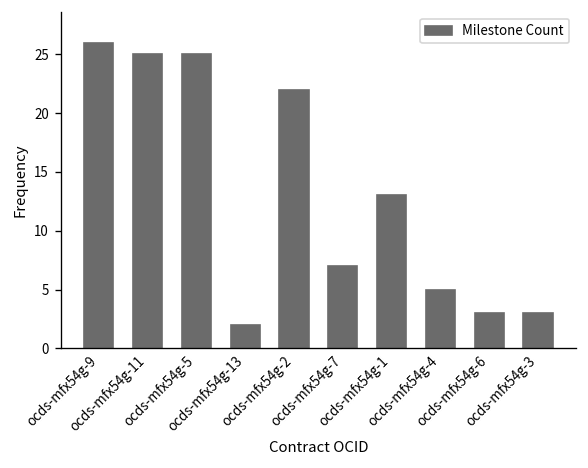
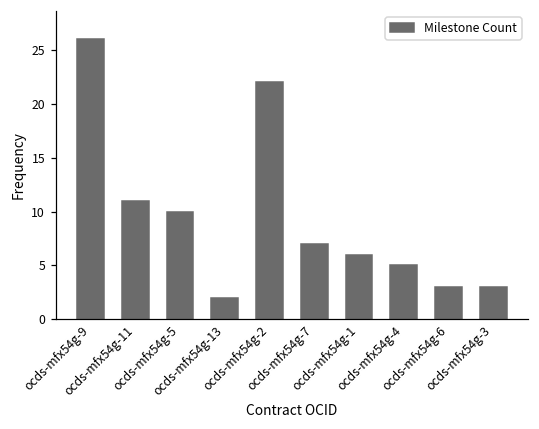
  {
    "ocds-mfx54g-9": 26,
-   "ocds-mfx54g-11": 25,
-   "ocds-mfx54g-5": 25,
+   "ocds-mfx54g-11": 11,
+   "ocds-mfx54g-5": 10,
    "ocds-mfx54g-13": 2,
    "ocds-mfx54g-2": 22,
    "ocds-mfx54g-7": 7,
-   "ocds-mfx54g-1": 13,
+   "ocds-mfx54g-1": 6,
    "ocds-mfx54g-4": 5,
    "ocds-mfx54g-6": 3,
    "ocds-mfx54g-3": 3
  }
